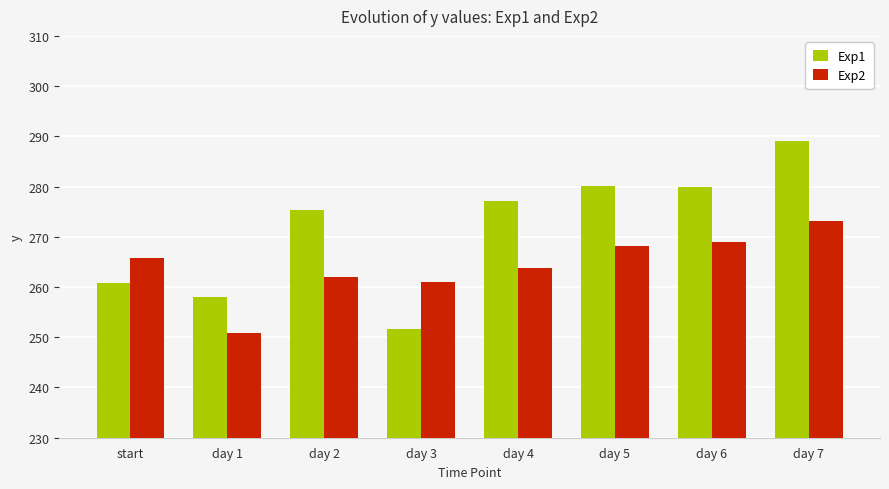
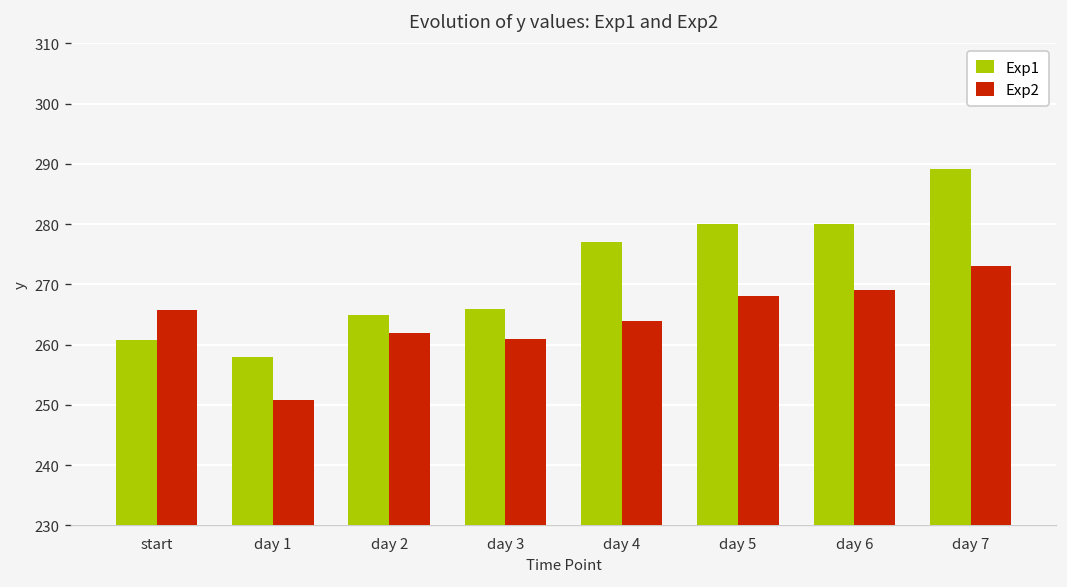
  {
    "Exp1": {
      "start": 261,
      "day 1": 258,
-     "day 2": 275,
-     "day 3": 252,
+     "day 2": 265,
+     "day 3": 266,
      "day 4": 277,
      "day 5": 280,
      "day 6": 280,
      "day 7": 289
    },
    "Exp2": {
      "start": 266,
      "day 1": 251,
      "day 2": 262,
      "day 3": 261,
      "day 4": 264,
      "day 5": 268,
      "day 6": 269,
      "day 7": 273
    }
  }
